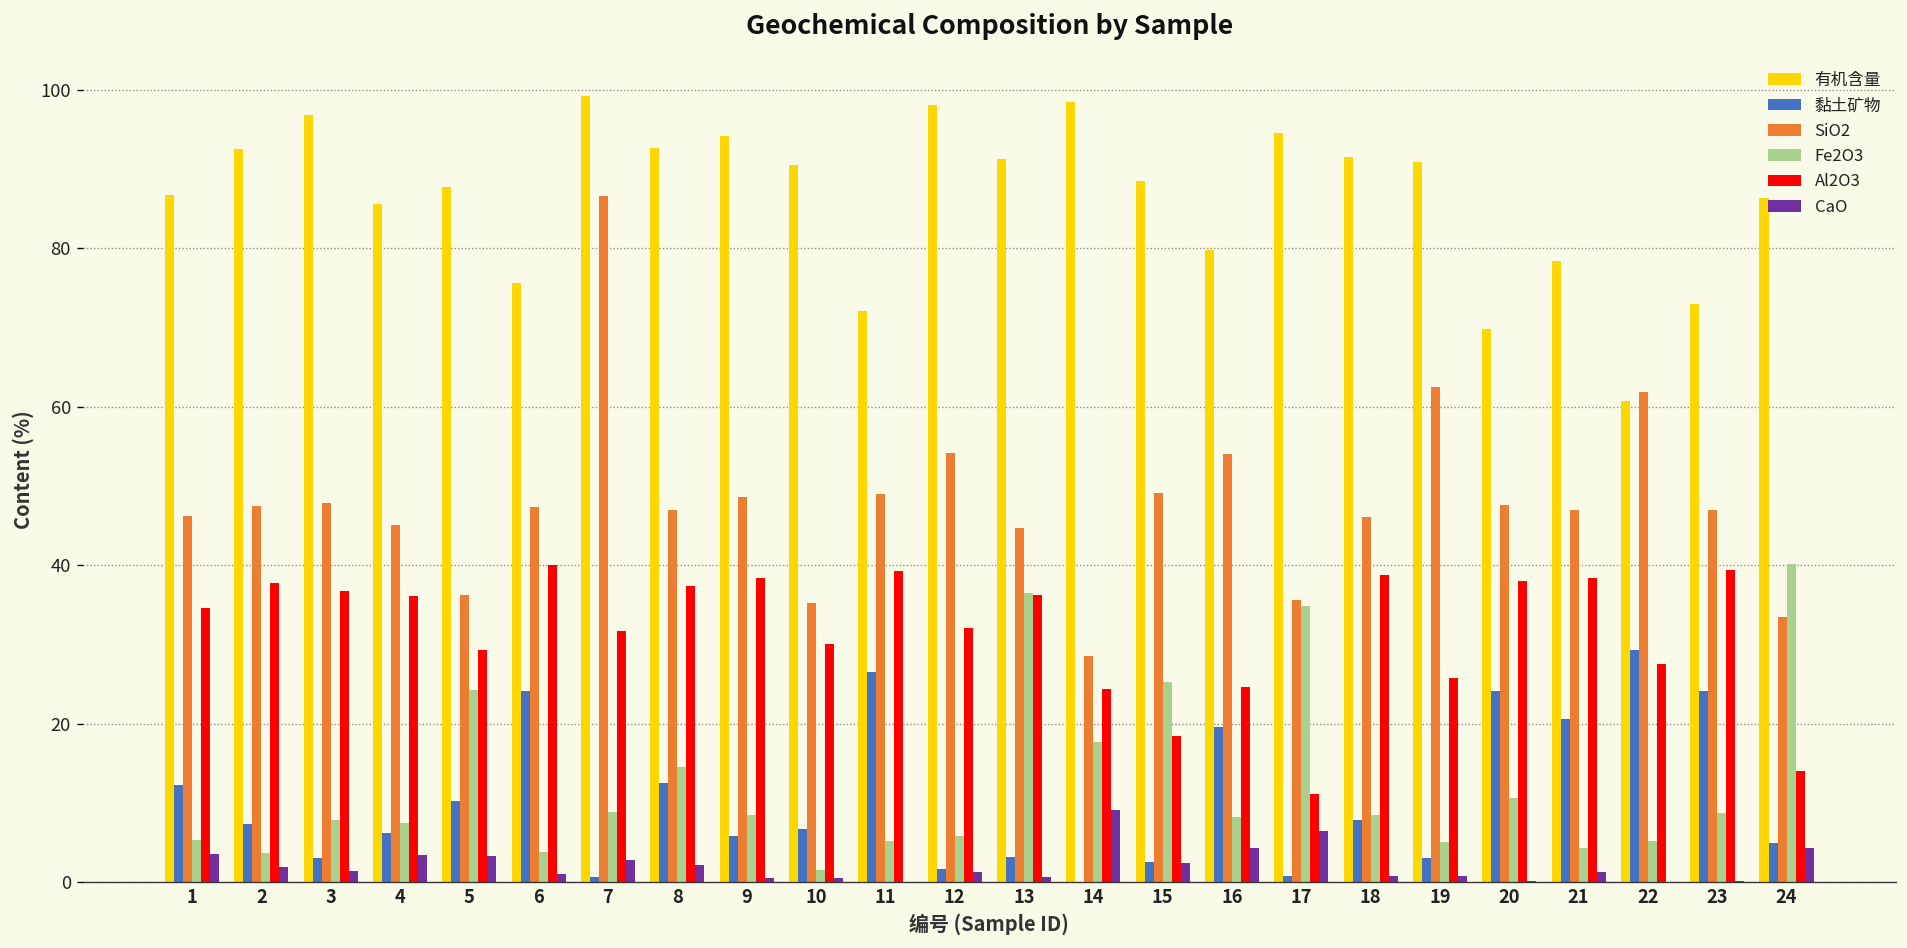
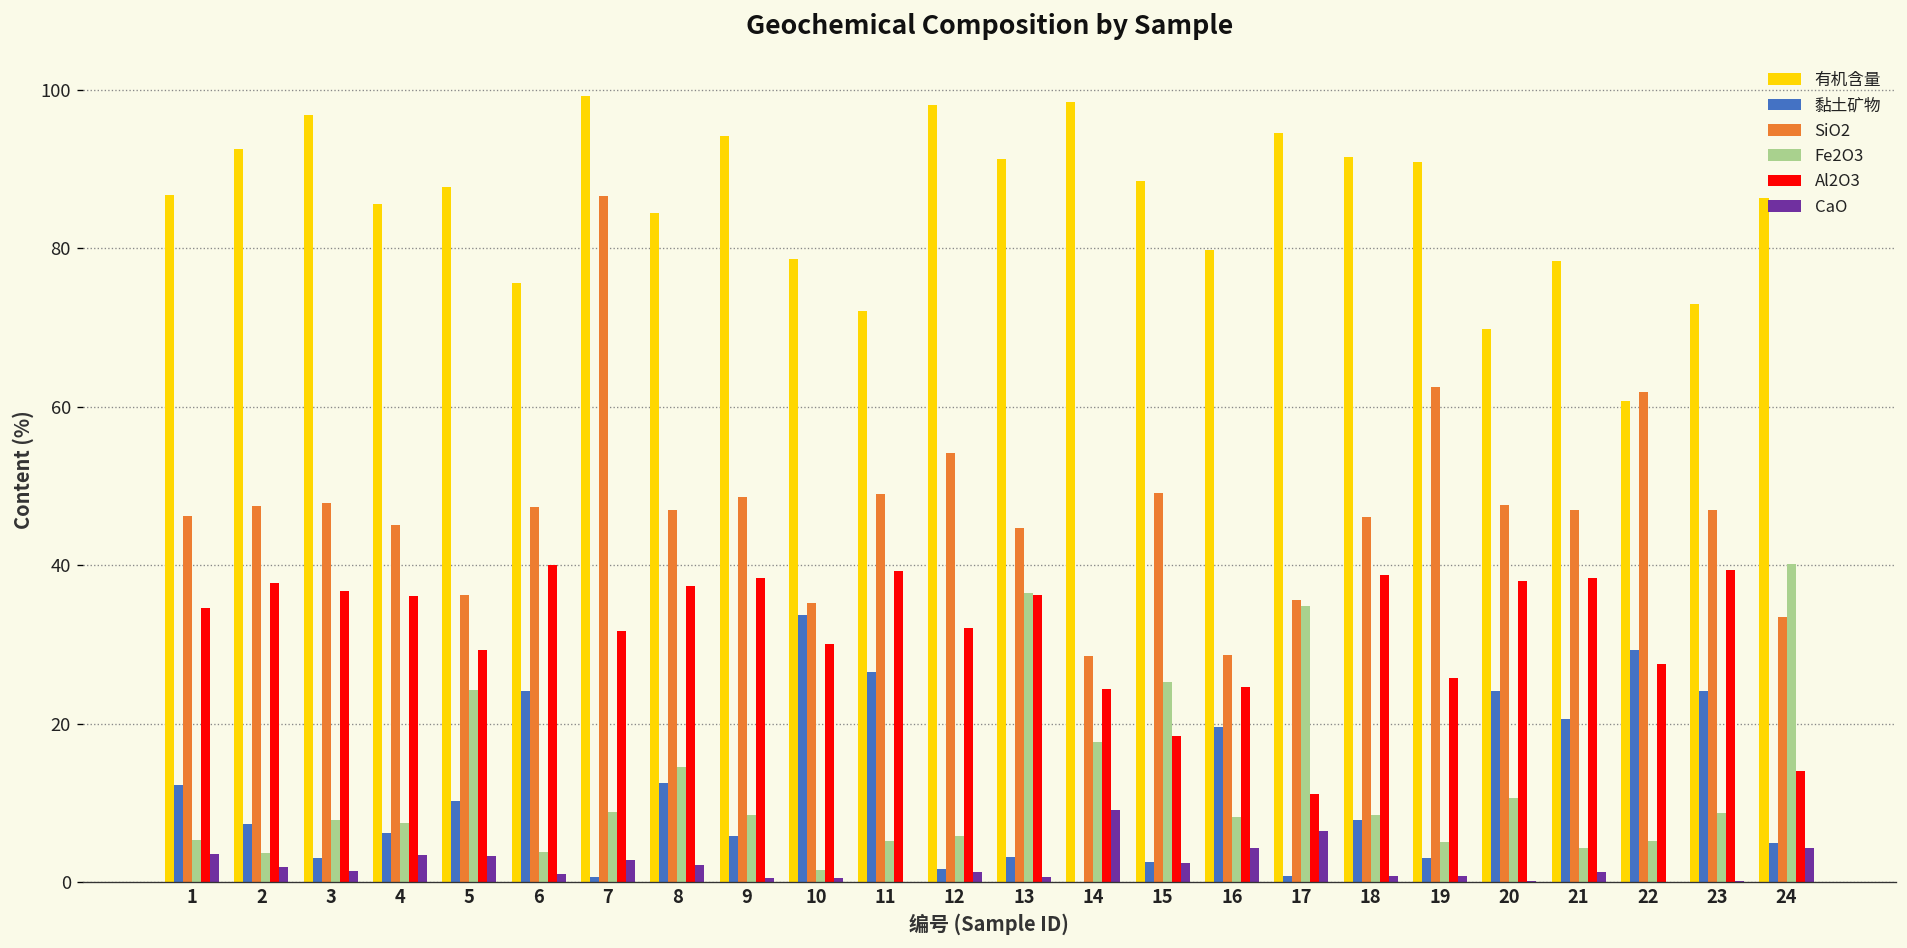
  {
    "有机含量": {
      "1": 87,
      "2": 93,
      "3": 97,
      "4": 86,
      "5": 88,
      "6": 76,
      "7": 99,
-     "8": 93,
+     "8": 85,
      "9": 94,
-     "10": 91,
+     "10": 79,
      "11": 72,
      "12": 98,
      "13": 91,
      "14": 98,
      "15": 89,
      "16": 80,
      "17": 95,
      "18": 92,
      "19": 91,
      "20": 70,
      "21": 78,
      "22": 61,
      "23": 73,
      "24": 86
    },
    "黏土矿物": {
      "1": 12,
      "2": 7,
      "3": 3,
      "4": 6,
      "5": 10,
      "6": 24,
      "7": 1,
      "8": 13,
      "9": 6,
-     "10": 7,
+     "10": 34,
      "11": 26,
      "12": 2,
      "13": 3,
      "14": 0,
      "15": 3,
      "16": 20,
      "17": 1,
      "18": 8,
      "19": 3,
      "20": 24,
      "21": 21,
      "22": 29,
      "23": 24,
      "24": 5
    },
    "SiO2": {
      "1": 46,
      "2": 48,
      "3": 48,
      "4": 45,
      "5": 36,
      "6": 47,
      "7": 87,
      "8": 47,
      "9": 49,
      "10": 35,
      "11": 49,
      "12": 54,
      "13": 45,
      "14": 29,
      "15": 49,
-     "16": 54,
+     "16": 29,
      "17": 36,
      "18": 46,
      "19": 62,
      "20": 48,
      "21": 47,
      "22": 62,
      "23": 47,
      "24": 33
    },
    "Fe2O3": {
      "1": 5,
      "2": 4,
      "3": 8,
      "4": 7,
      "5": 24,
      "6": 4,
      "7": 9,
      "8": 15,
      "9": 8,
      "10": 2,
      "11": 5,
      "12": 6,
      "13": 37,
      "14": 18,
      "15": 25,
      "16": 8,
      "17": 35,
      "18": 8,
      "19": 5,
      "20": 11,
      "21": 4,
      "22": 5,
      "23": 9,
      "24": 40
    },
    "Al2O3": {
      "1": 35,
      "2": 38,
      "3": 37,
      "4": 36,
      "5": 29,
      "6": 40,
      "7": 32,
      "8": 37,
      "9": 38,
      "10": 30,
      "11": 39,
      "12": 32,
      "13": 36,
      "14": 24,
      "15": 18,
      "16": 25,
      "17": 11,
      "18": 39,
      "19": 26,
      "20": 38,
      "21": 38,
      "22": 28,
      "23": 39,
      "24": 14
    },
    "CaO": {
      "1": 4,
      "2": 2,
      "3": 1,
      "4": 3,
      "5": 3,
      "6": 1,
      "7": 3,
      "8": 2,
      "9": 1,
      "10": 1,
      "12": 1,
      "13": 1,
      "14": 9,
      "15": 2,
      "16": 4,
      "17": 7,
      "18": 1,
      "19": 1,
      "21": 1,
      "24": 4
    }
  }
